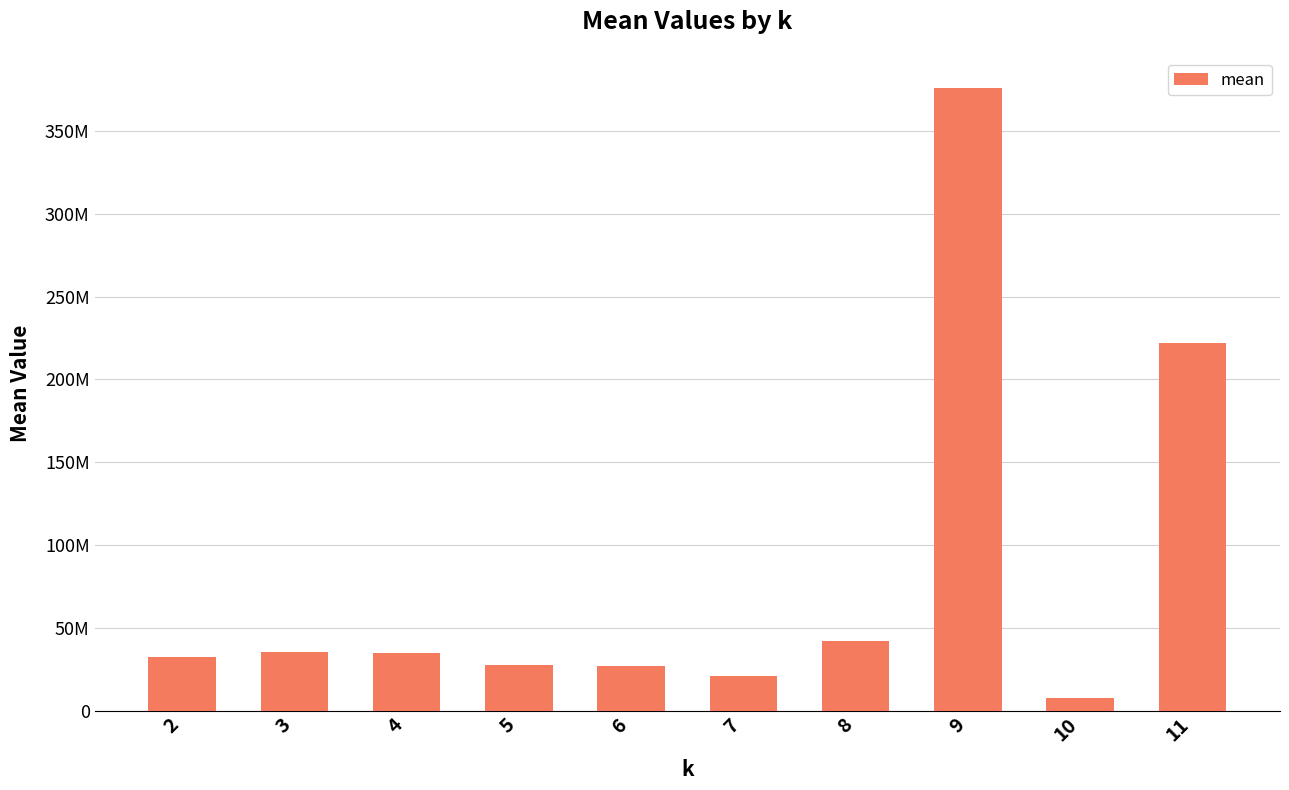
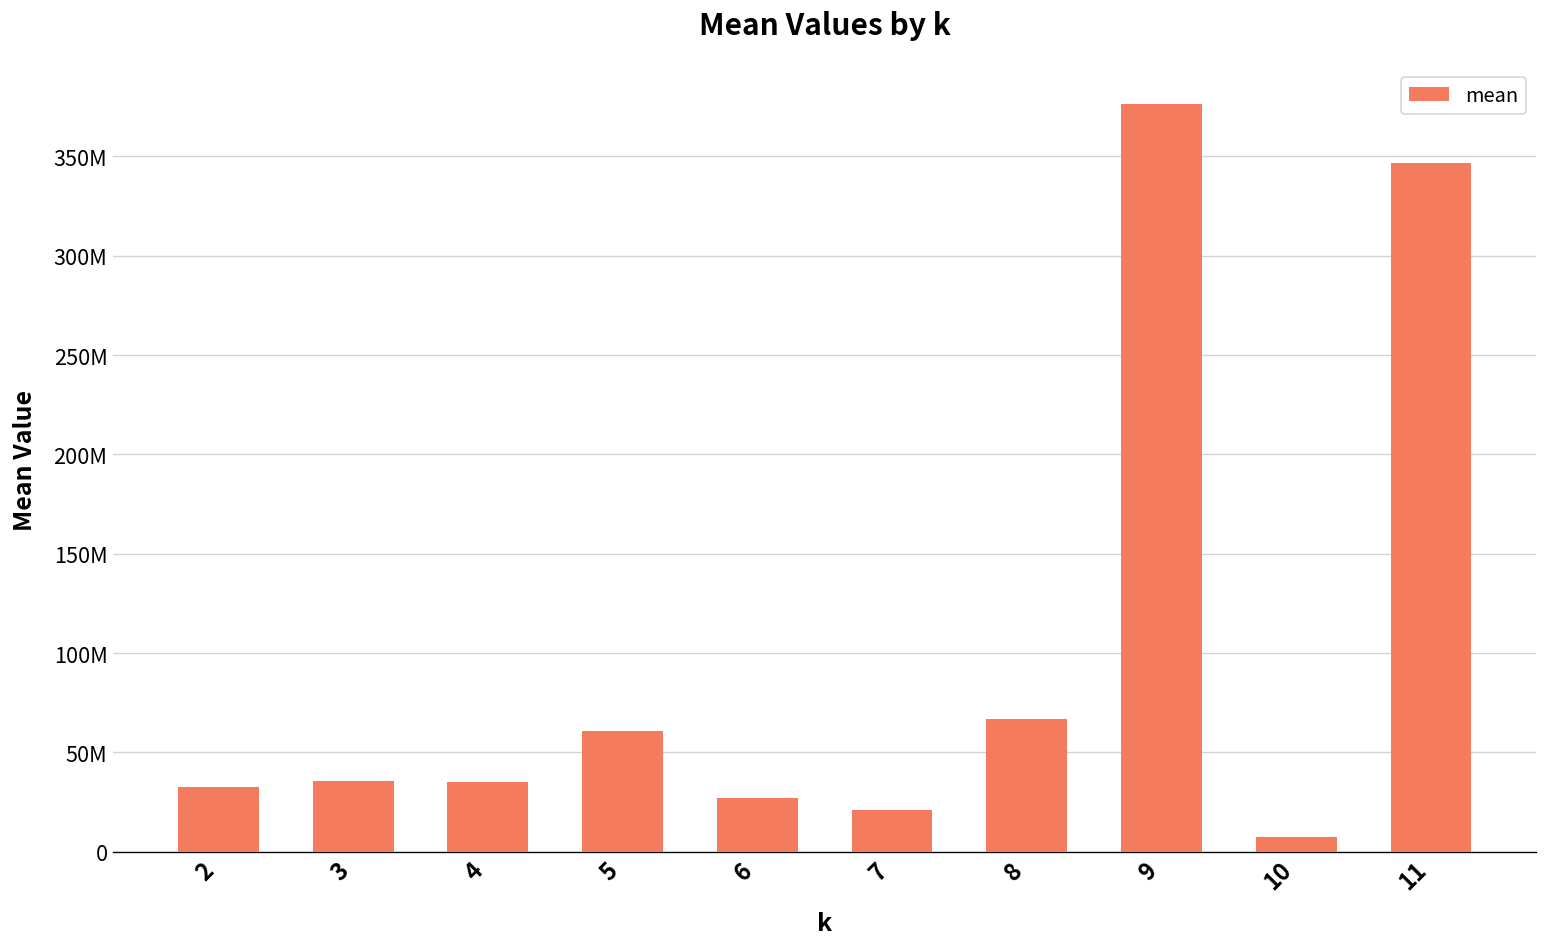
  {
    "2": 33000000,
    "3": 35000000,
    "4": 35000000,
-   "5": 28000000,
+   "5": 61000000,
    "6": 27000000,
    "7": 21000000,
-   "8": 42000000,
+   "8": 67000000,
    "9": 376000000,
    "10": 8000000,
-   "11": 222000000
+   "11": 347000000
  }
